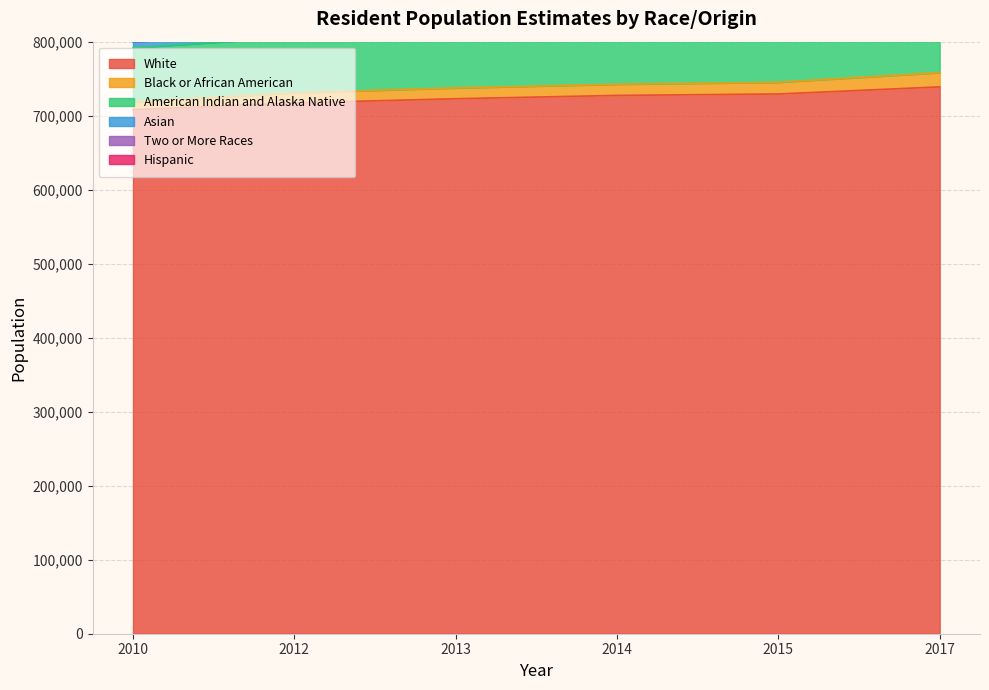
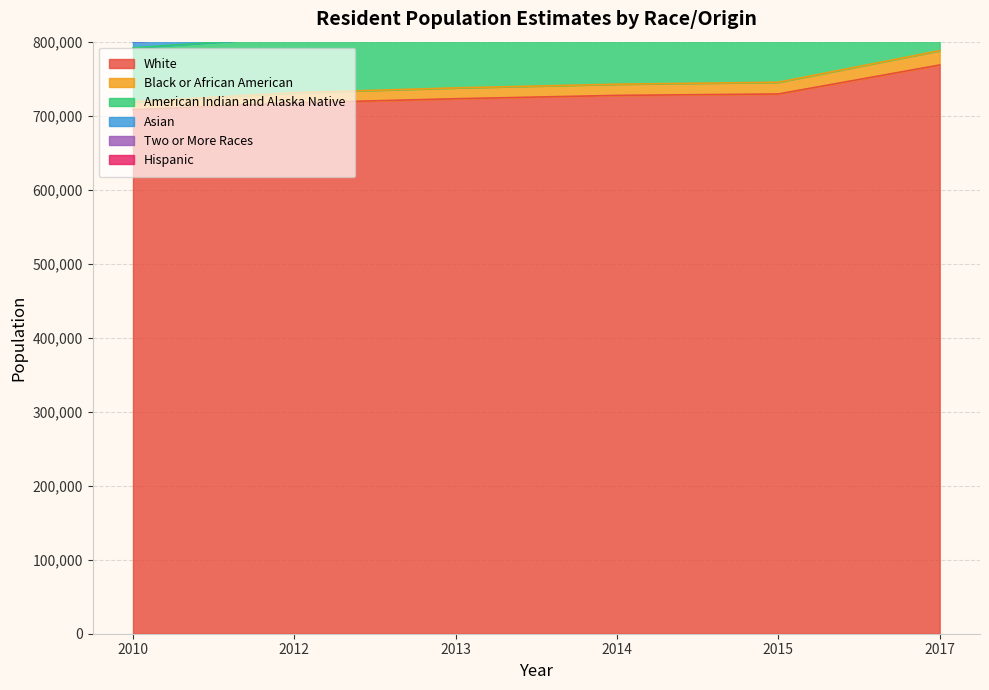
  {
    "White": {
      "2013": "720,000",
      "2014": "730,000",
      "2015": "730,000",
-     "2017": "740,000"
+     "2017": "770,000"
    },
    "Black or African American": {
      "2013": "10,000",
      "2014": "20,000",
      "2015": "20,000",
      "2017": "20,000"
    },
    "American Indian and Alaska Native": {
      "2010": "70,000"
    },
    "Asian": {
      "2010": "10,000"
    }
  }
